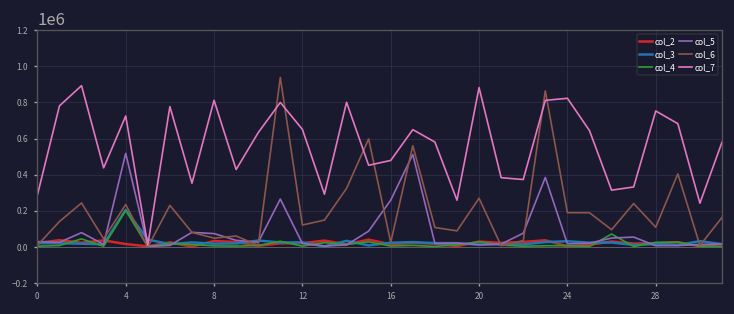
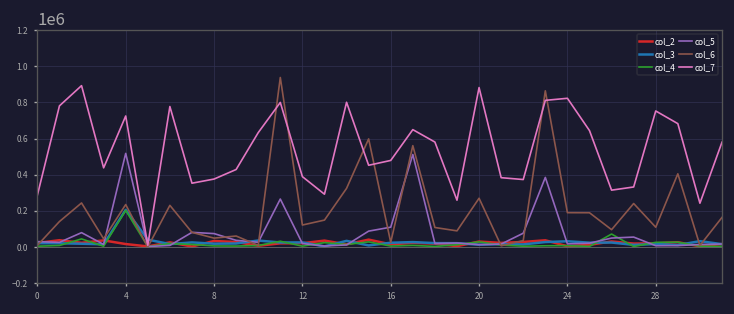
  {
    "col_2": {
      "4": 20000
    },
    "col_5": {
      "4": 520000,
      "8": 70000,
-     "16": 260000
+     "16": 110000
    },
    "col_6": {
      "4": 240000,
      "12": 120000,
      "20": 270000,
      "24": 190000,
      "28": 110000
    },
    "col_7": {
      "0": 290000,
      "4": 730000,
-     "8": 810000,
-     "12": 650000,
+     "8": 380000,
+     "12": 390000,
      "16": 480000,
      "20": 880000,
      "24": 820000,
      "28": 750000
    }
  }
